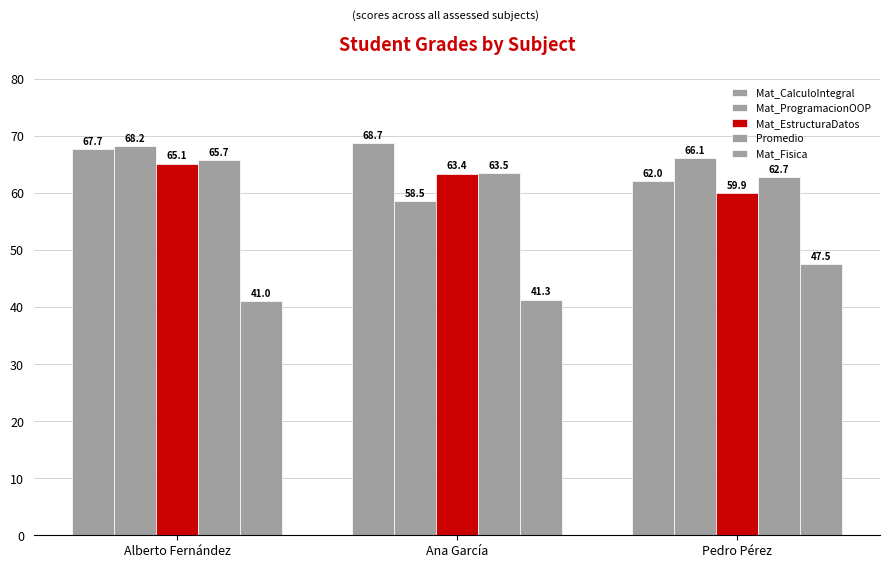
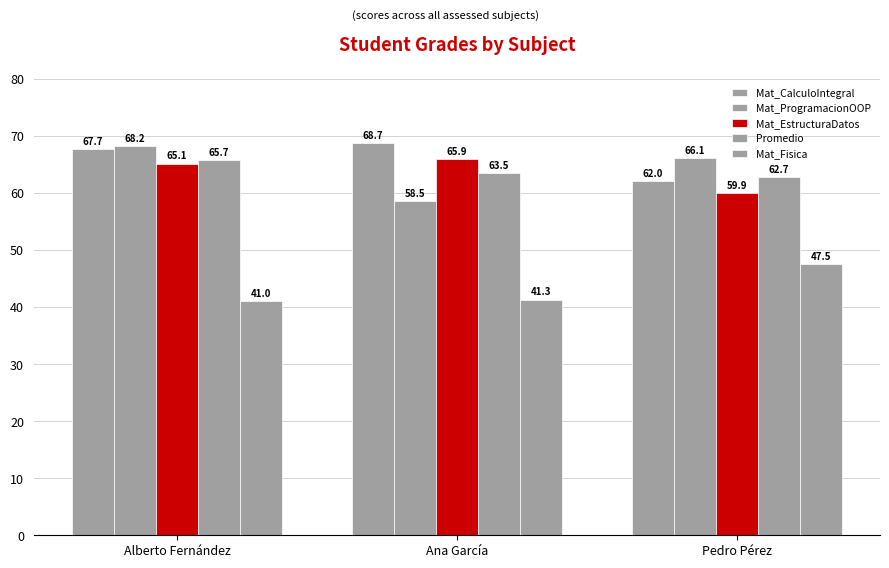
  {
    "Mat_EstructuraDatos": {
      "Alberto Fernández": 65.1,
-     "Ana García": 63.4,
+     "Ana García": 65.9,
      "Pedro Pérez": 59.9
    }
  }
